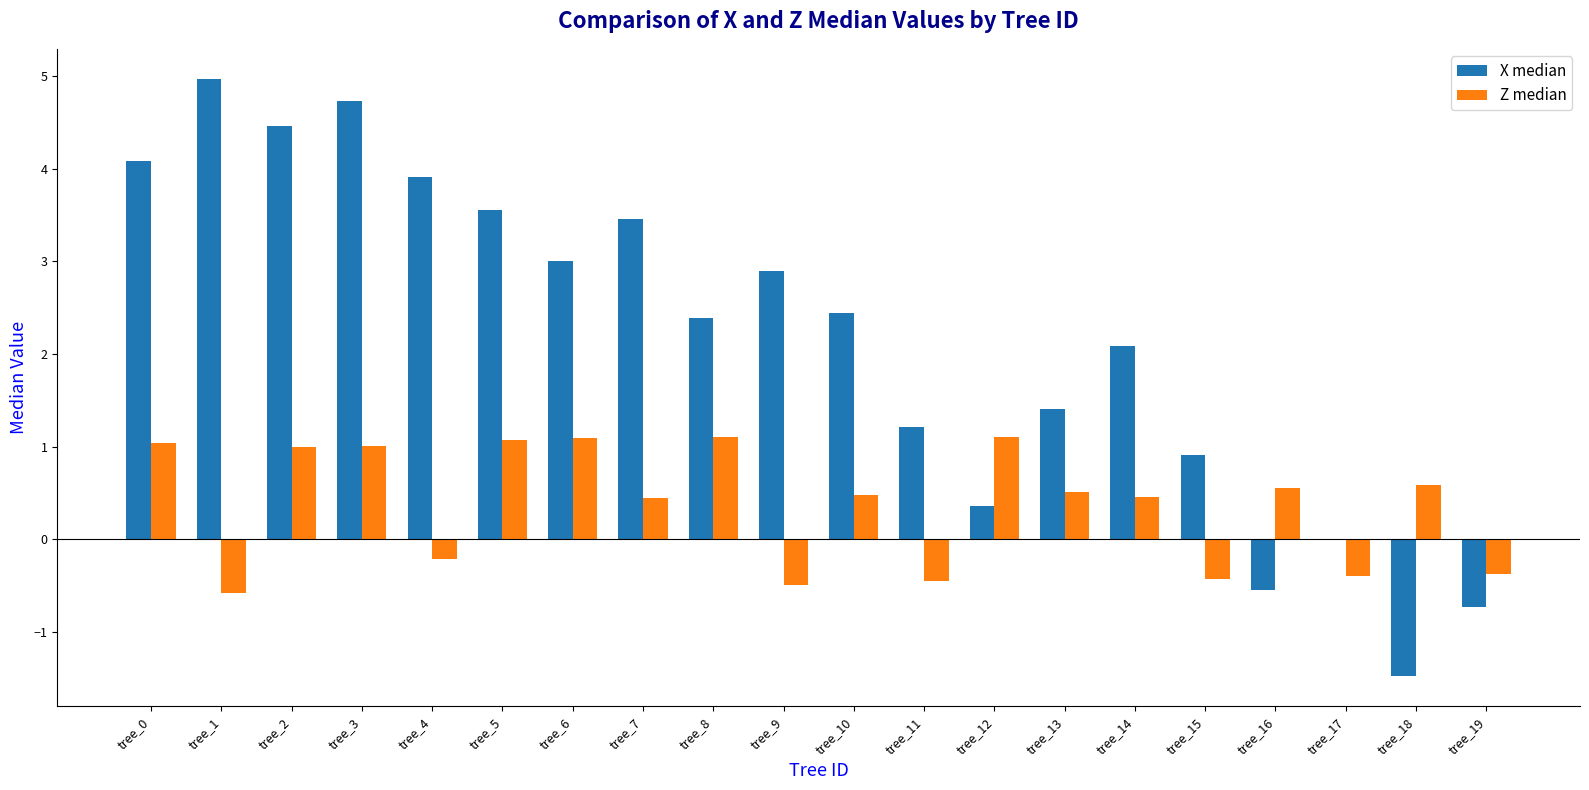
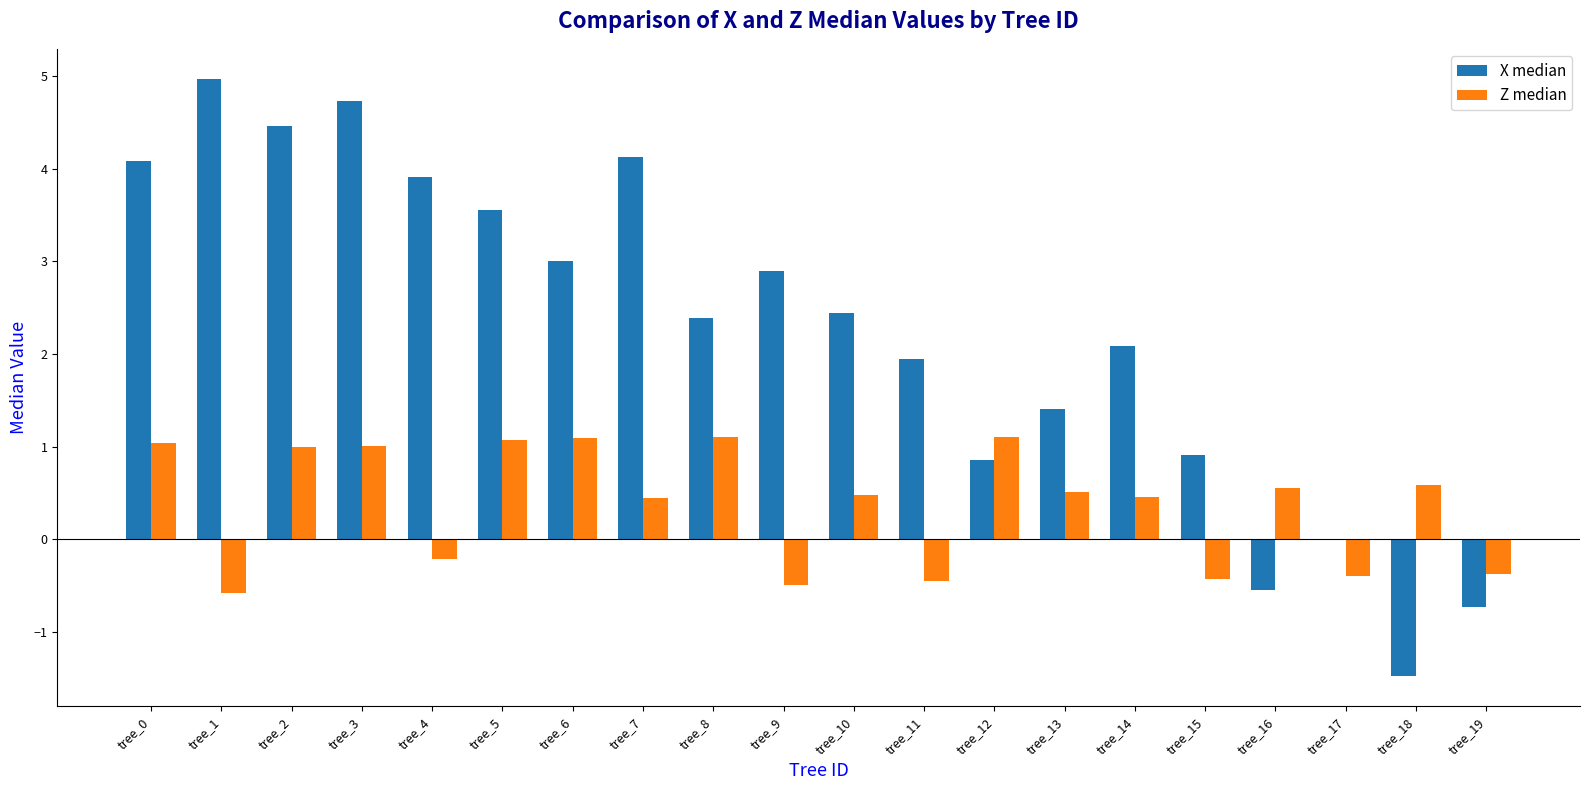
  {
    "X median": {
      "tree_0": 4.1,
      "tree_1": 5.0,
      "tree_2": 4.5,
      "tree_3": 4.7,
      "tree_4": 3.9,
      "tree_5": 3.6,
      "tree_6": 3.0,
-     "tree_7": 3.5,
+     "tree_7": 4.1,
      "tree_8": 2.4,
      "tree_9": 2.9,
      "tree_10": 2.4,
-     "tree_11": 1.2,
-     "tree_12": 0.4,
+     "tree_11": 1.9,
+     "tree_12": 0.9,
      "tree_13": 1.4,
      "tree_14": 2.1,
      "tree_15": 0.9,
      "tree_16": -0.6,
      "tree_17": 0.0,
      "tree_18": -1.5,
      "tree_19": -0.7
    },
    "Z median": {
      "tree_0": 1.0,
      "tree_1": -0.6,
      "tree_2": 1.0,
      "tree_3": 1.0,
      "tree_4": -0.2,
      "tree_5": 1.1,
      "tree_6": 1.1,
      "tree_7": 0.4,
      "tree_8": 1.1,
      "tree_9": -0.5,
      "tree_10": 0.5,
      "tree_11": -0.5,
      "tree_12": 1.1,
      "tree_13": 0.5,
      "tree_14": 0.5,
      "tree_15": -0.4,
      "tree_16": 0.6,
      "tree_17": -0.4,
      "tree_18": 0.6,
      "tree_19": -0.4
    }
  }
